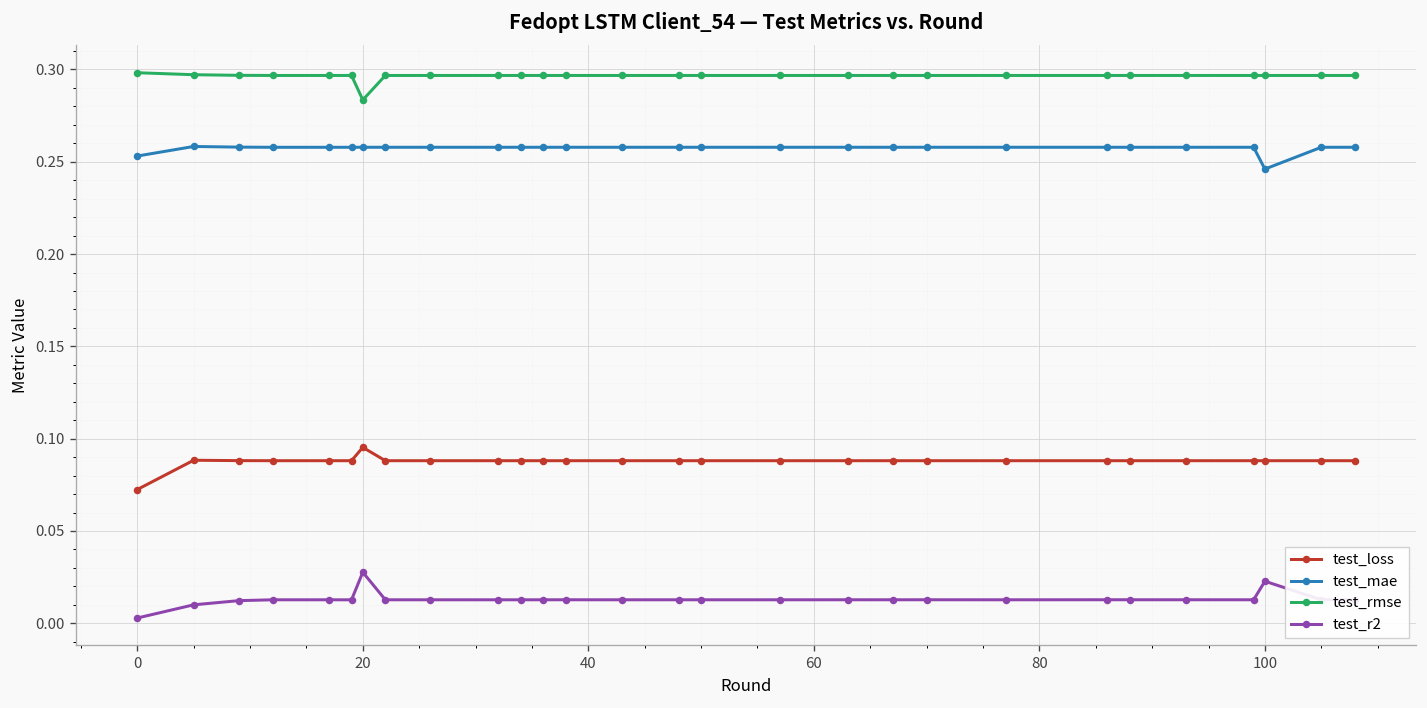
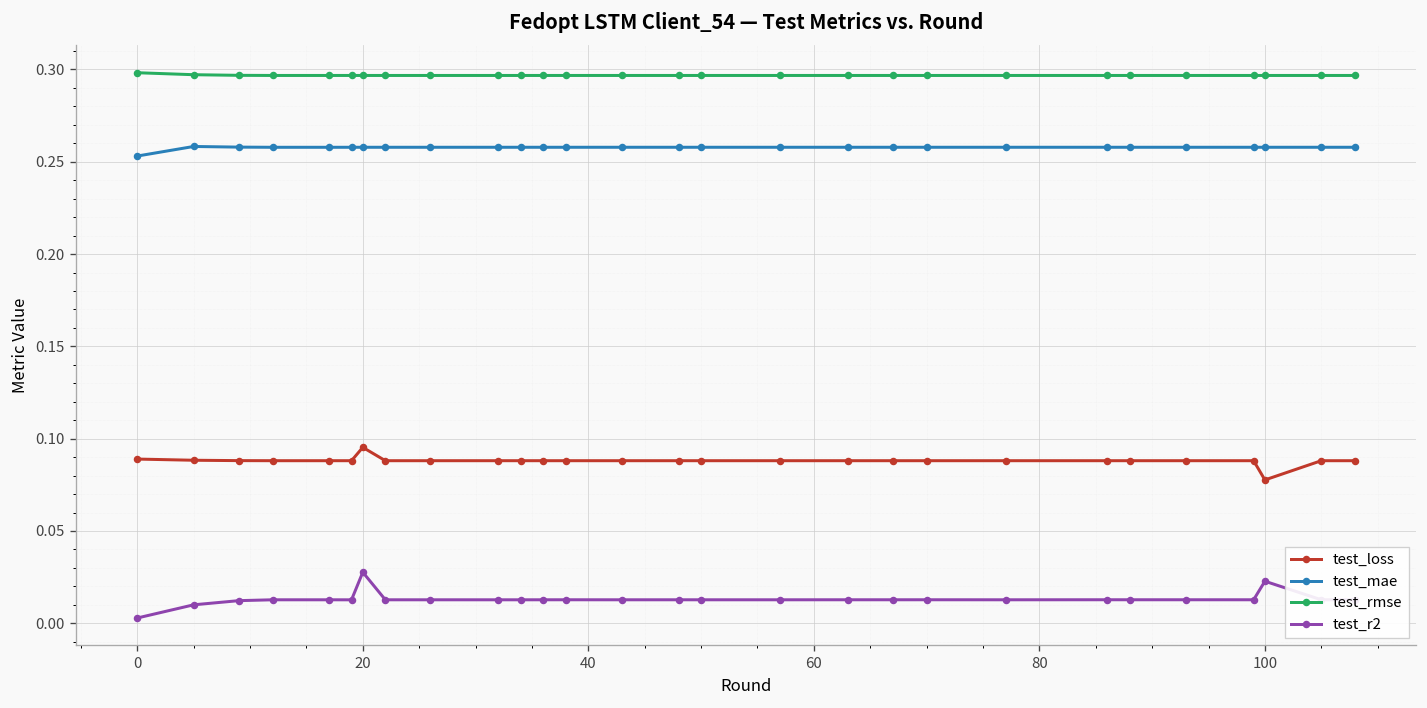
  {
    "test_loss": {
-     "0": 0.072,
+     "0": 0.089,
      "20": 0.095,
-     "100": 0.088
+     "100": 0.078
    },
    "test_mae": {
      "0": 0.253,
      "20": 0.258,
-     "100": 0.246
+     "100": 0.258
    },
    "test_rmse": {
      "0": 0.298,
-     "20": 0.284,
+     "20": 0.297,
      "100": 0.297
    },
    "test_r2": {
      "0": 0.003,
      "20": 0.028,
      "100": 0.023
    }
  }
